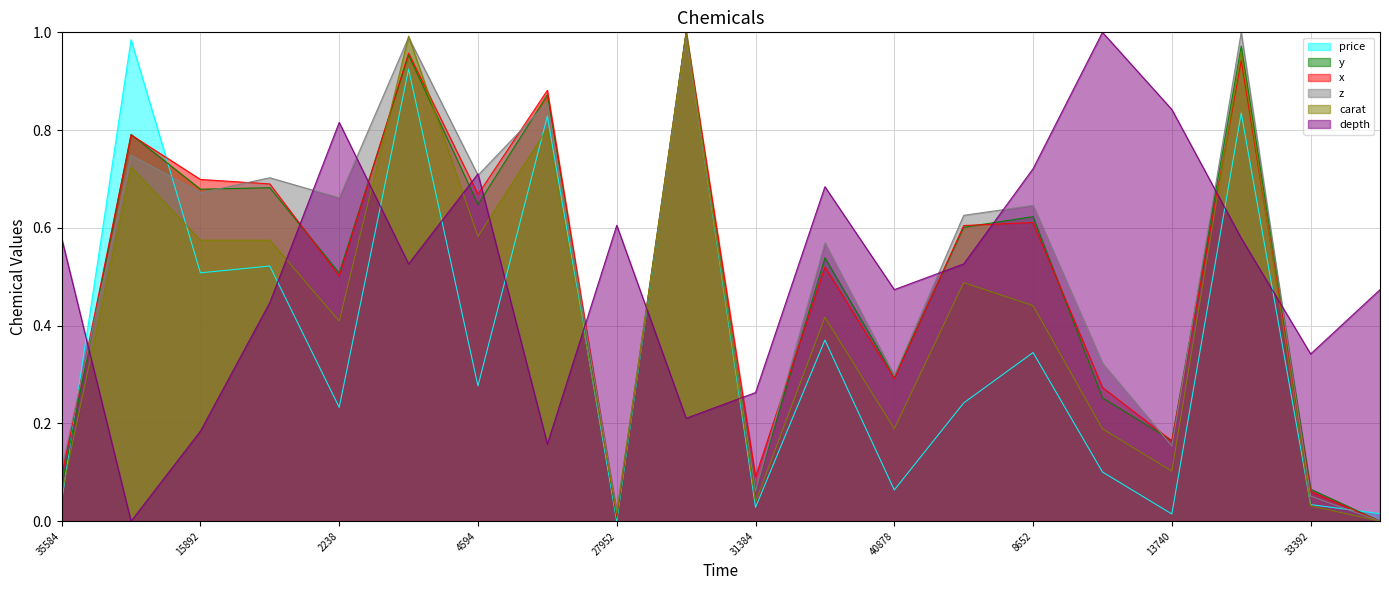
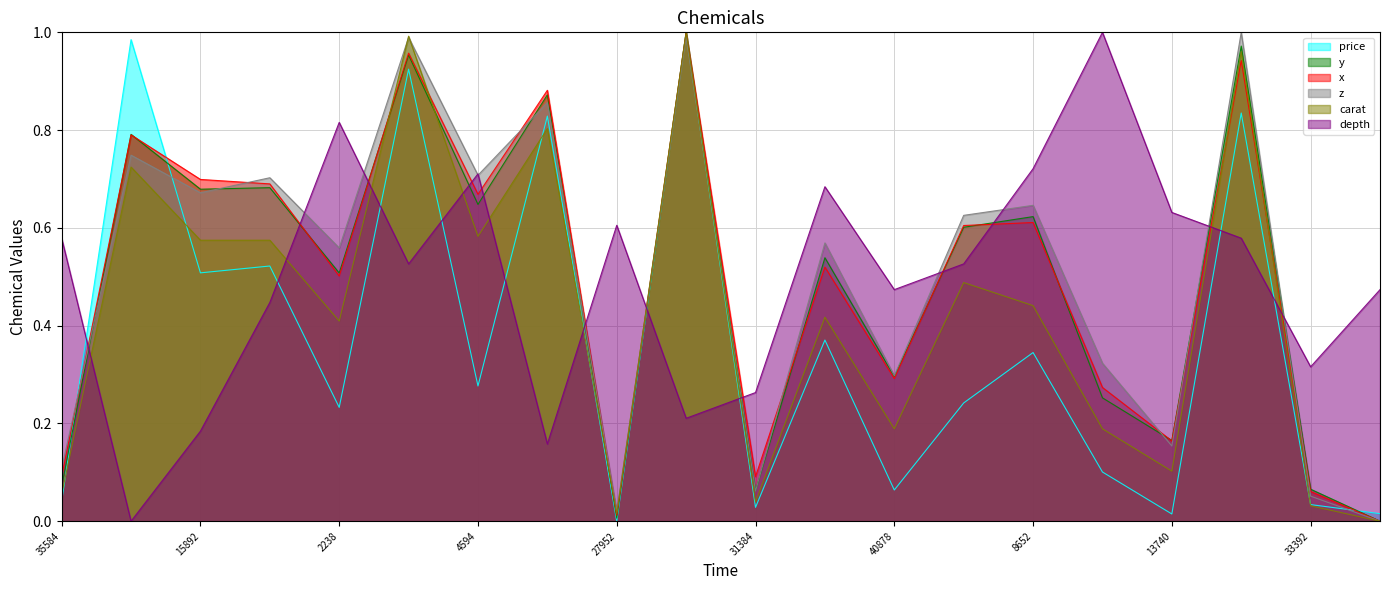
  {
    "price": {
      "35584": 0.04,
      "15892": 0.51,
      "2238": 0.23,
      "4594": 0.28,
      "27952": 0.00,
      "31384": 0.03,
      "40878": 0.06,
      "8652": 0.35,
      "13740": 0.01
    },
    "y": {
      "35584": 0.07,
      "15892": 0.68,
      "2238": 0.51,
      "4594": 0.65,
      "27952": 0.01,
      "8652": 0.62
    },
    "x": {
      "35584": 0.09,
      "15892": 0.70,
      "2238": 0.50,
      "4594": 0.67,
      "31384": 0.09,
      "8652": 0.61
    },
    "z": {
      "35584": 0.11,
      "15892": 0.67,
-     "2238": 0.66,
+     "2238": 0.56,
      "8652": 0.65,
      "13740": 0.15,
      "33392": 0.05
    },
    "carat": {
      "35584": 0.06,
      "15892": 0.57,
      "2238": 0.41,
      "4594": 0.58,
      "31384": 0.04,
      "40878": 0.19,
      "8652": 0.44,
      "13740": 0.10
    },
    "depth": {
      "35584": 0.58,
      "15892": 0.18,
      "2238": 0.82,
      "27952": 0.61,
      "31384": 0.26,
      "40878": 0.47,
      "8652": 0.72,
-     "13740": 0.84,
-     "33392": 0.34
+     "13740": 0.63,
+     "33392": 0.32
    }
  }
